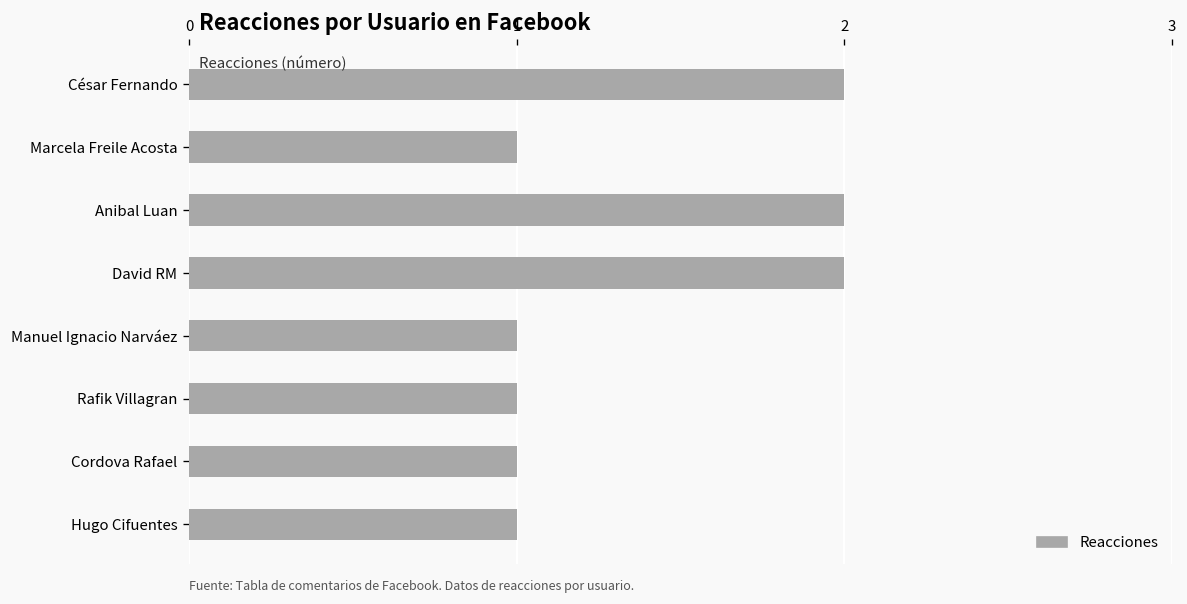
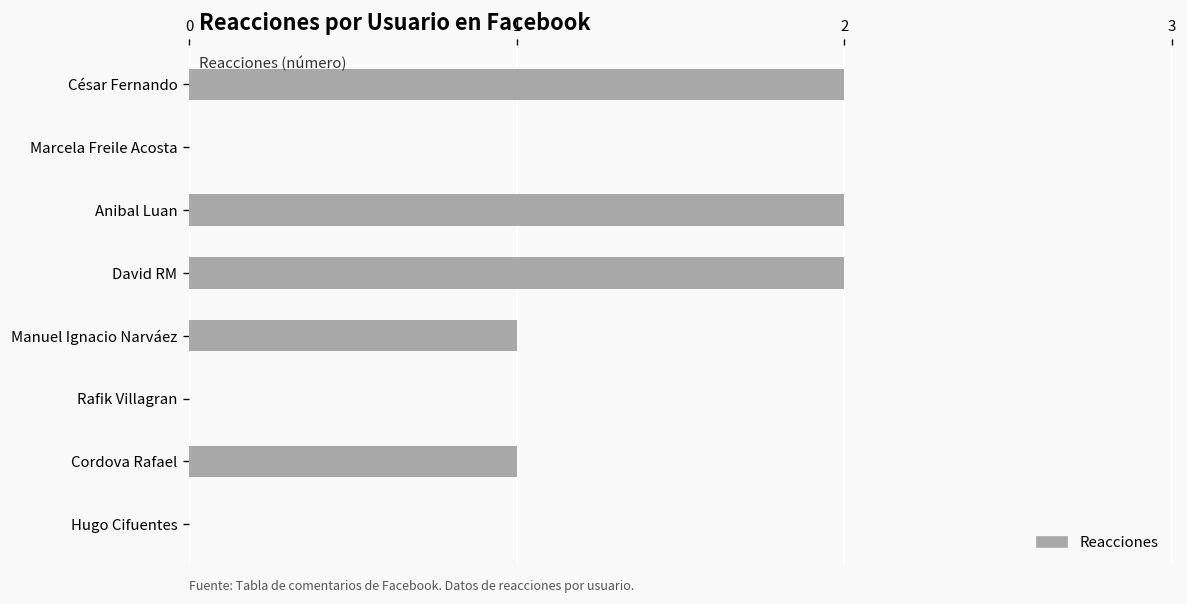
  {
    "César Fernando": 2,
-   "Marcela Freile Acosta": 1,
+   "Marcela Freile Acosta": 0,
    "Anibal Luan": 2,
    "David RM": 2,
    "Manuel Ignacio Narváez": 1,
-   "Rafik Villagran": 1,
+   "Rafik Villagran": 0,
    "Cordova Rafael": 1,
-   "Hugo Cifuentes": 1
+   "Hugo Cifuentes": 0
  }
